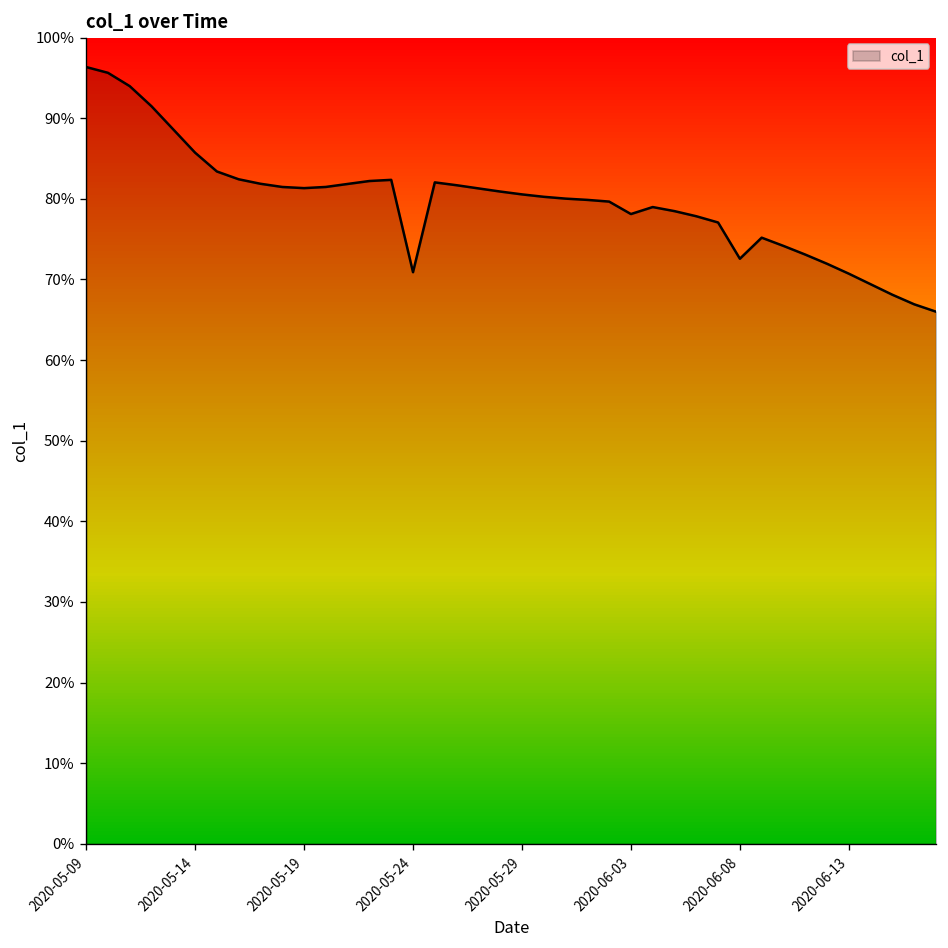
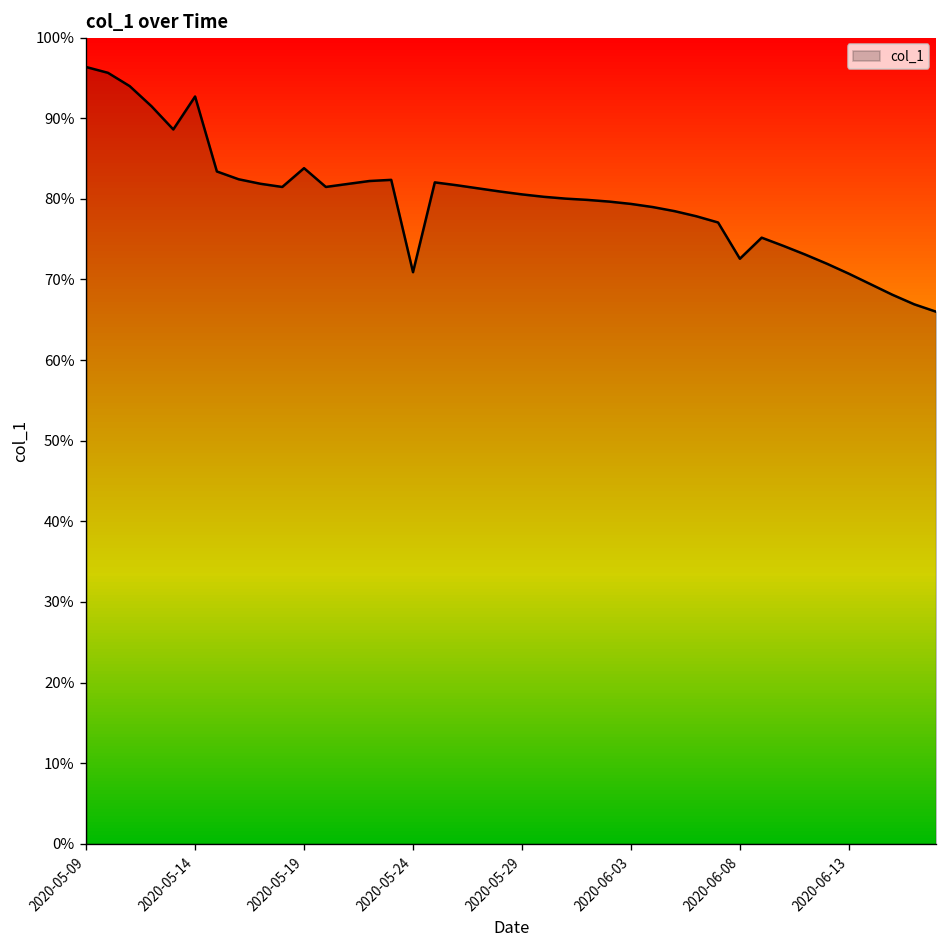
  {
    "2020-05-09": "96%",
-   "2020-05-14": "86%",
-   "2020-05-19": "81%",
+   "2020-05-14": "93%",
+   "2020-05-19": "84%",
    "2020-05-24": "71%",
    "2020-05-29": "81%",
-   "2020-06-03": "78%",
+   "2020-06-03": "79%",
    "2020-06-08": "73%",
    "2020-06-13": "71%"
  }
